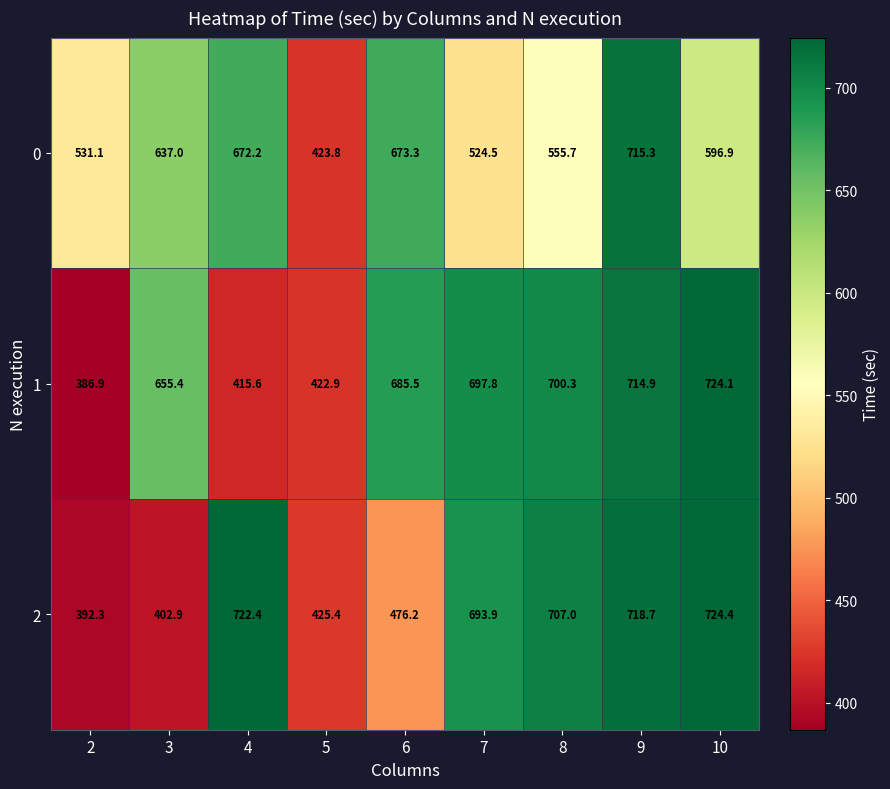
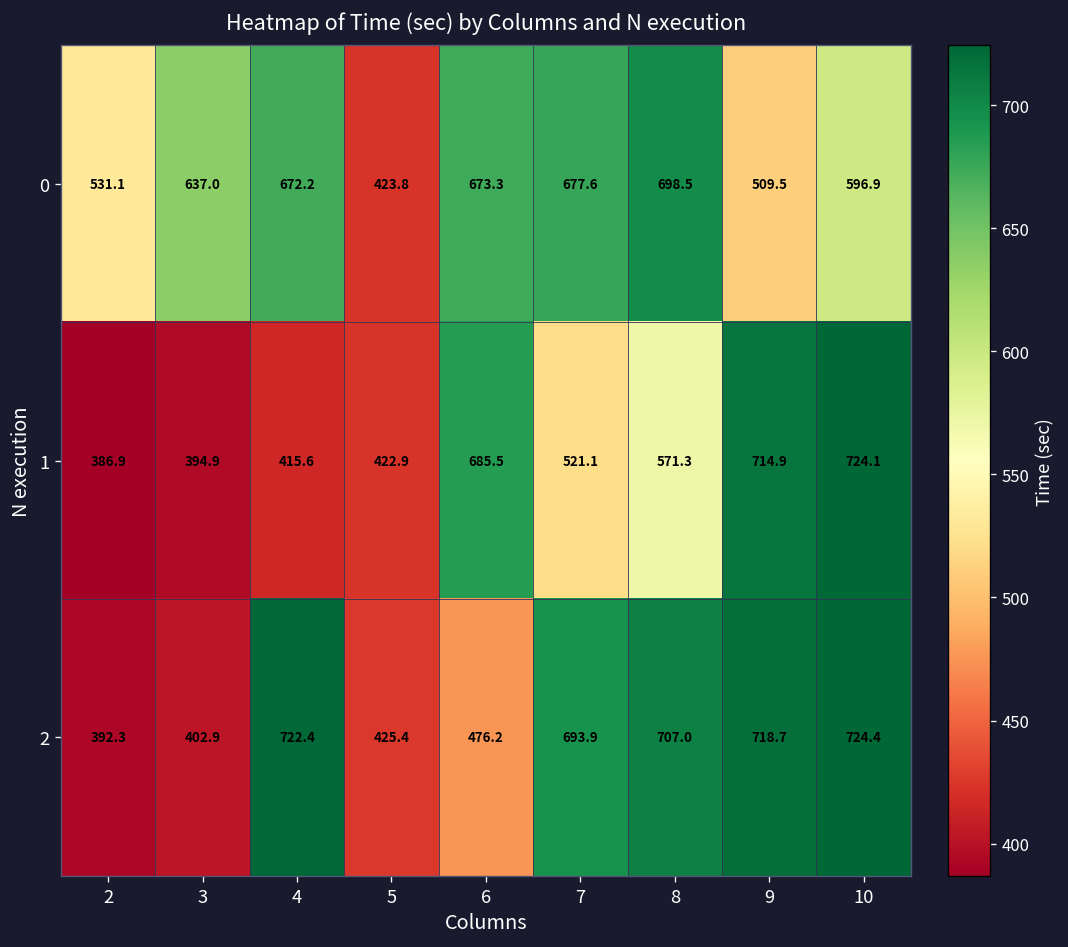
  {
    "0": {
      "2": 531.1,
      "3": 637.0,
      "4": 672.2,
      "5": 423.8,
      "6": 673.3,
-     "7": 524.5,
-     "8": 555.7,
-     "9": 715.3,
+     "7": 677.6,
+     "8": 698.5,
+     "9": 509.5,
      "10": 596.9
    },
    "1": {
      "2": 386.9,
-     "3": 655.4,
+     "3": 394.9,
      "4": 415.6,
      "5": 422.9,
      "6": 685.5,
-     "7": 697.8,
-     "8": 700.3,
+     "7": 521.1,
+     "8": 571.3,
      "9": 714.9,
      "10": 724.1
    },
    "2": {
      "2": 392.3,
      "3": 402.9,
      "4": 722.4,
      "5": 425.4,
      "6": 476.2,
      "7": 693.9,
      "8": 707.0,
      "9": 718.7,
      "10": 724.4
    }
  }
